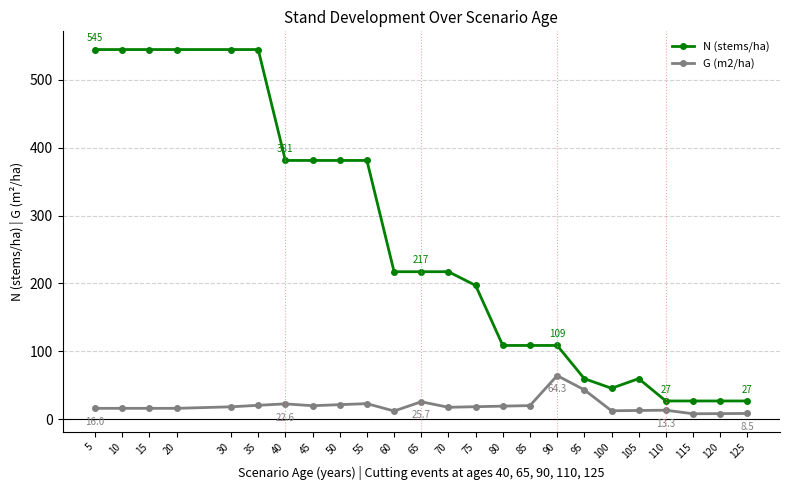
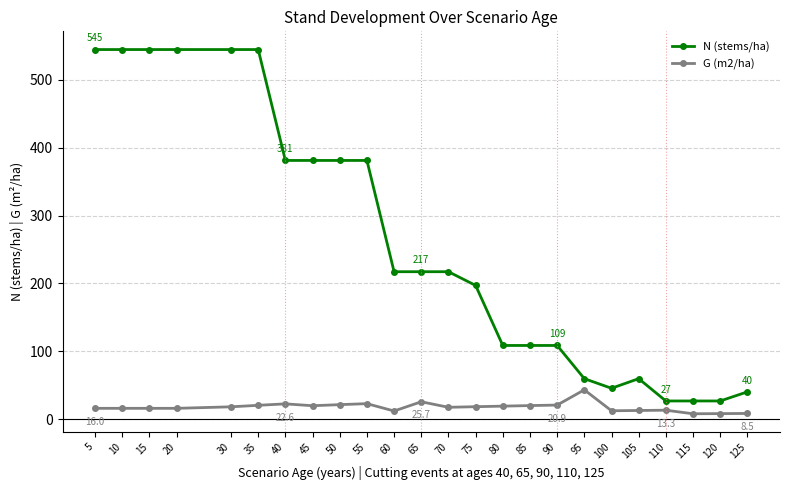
  {
    "N (stems/ha)": {
      "5": 545,
      "40": 381,
      "65": 217,
      "90": 109,
      "110": 27,
-     "125": 27
+     "125": 40
    },
    "G (m2/ha)": {
      "5": 16.0,
      "40": 22.6,
      "65": 25.7,
-     "90": 64.3,
+     "90": 20.9,
      "110": 13.3,
      "125": 8.5
    }
  }
